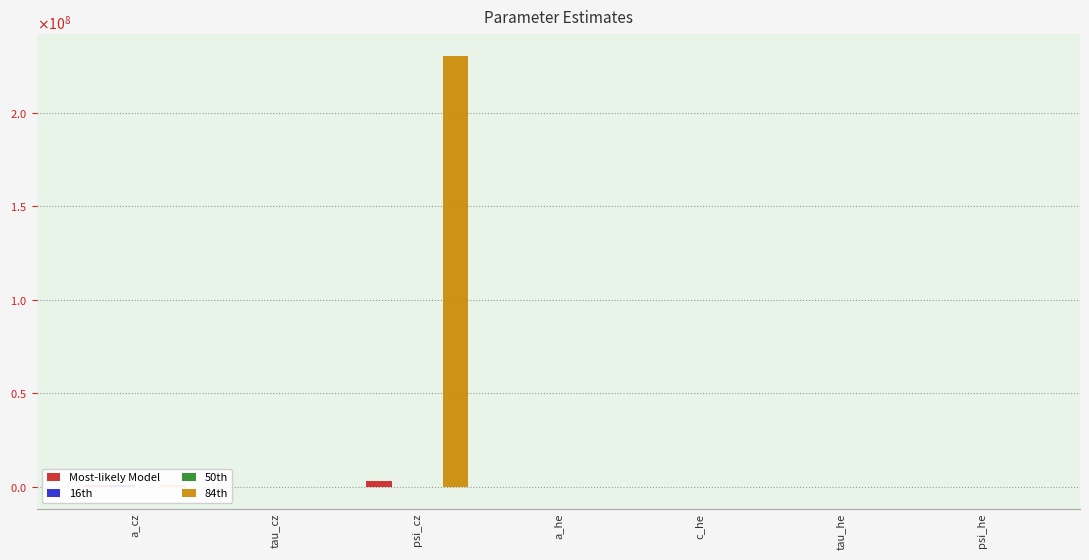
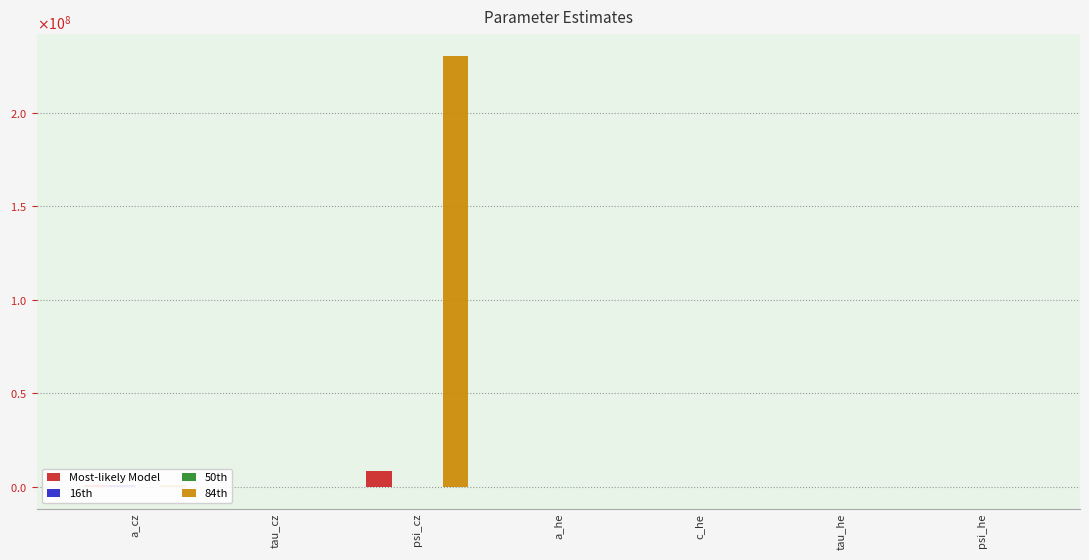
  {
    "Most-likely Model": {
-     "psi_cz": 3000000
+     "psi_cz": 8000000
    },
    "84th": {
      "psi_cz": 231000000
    }
  }
